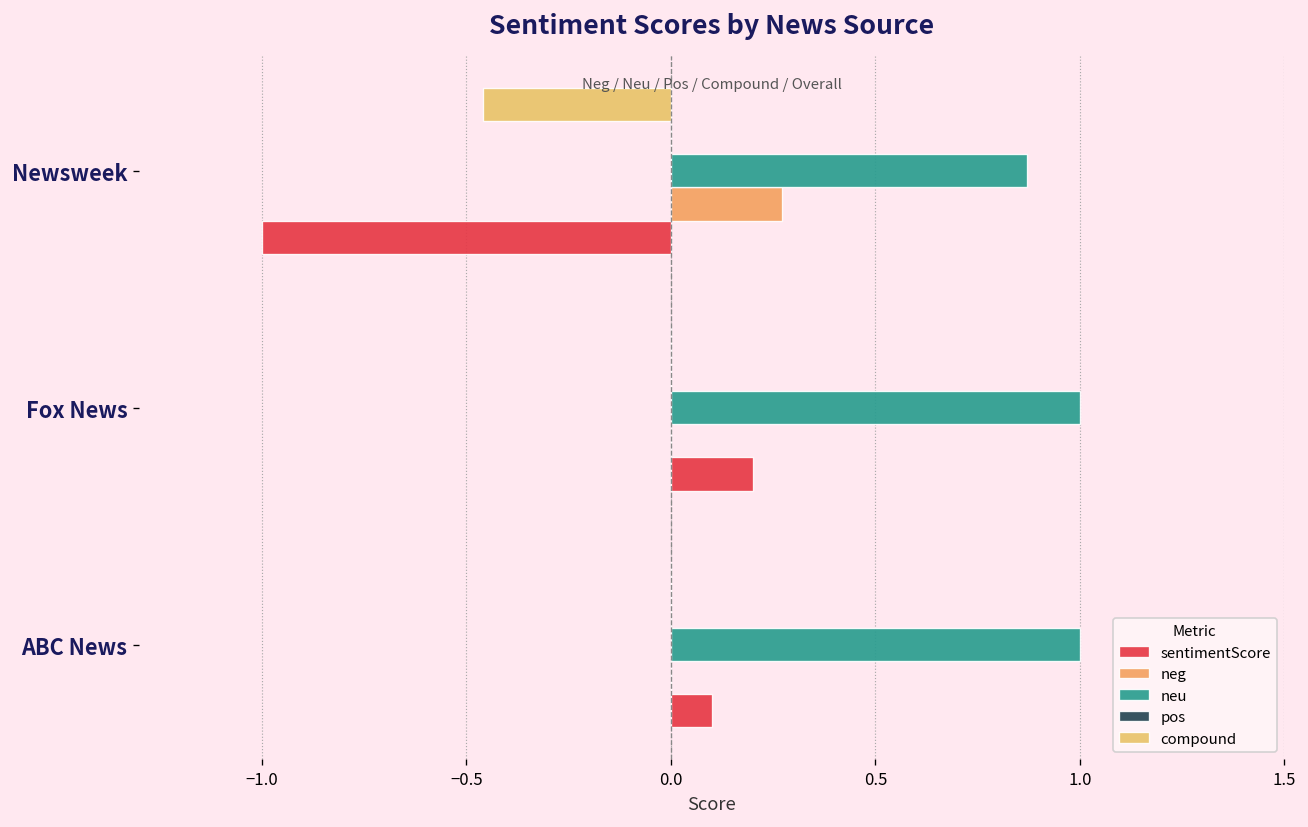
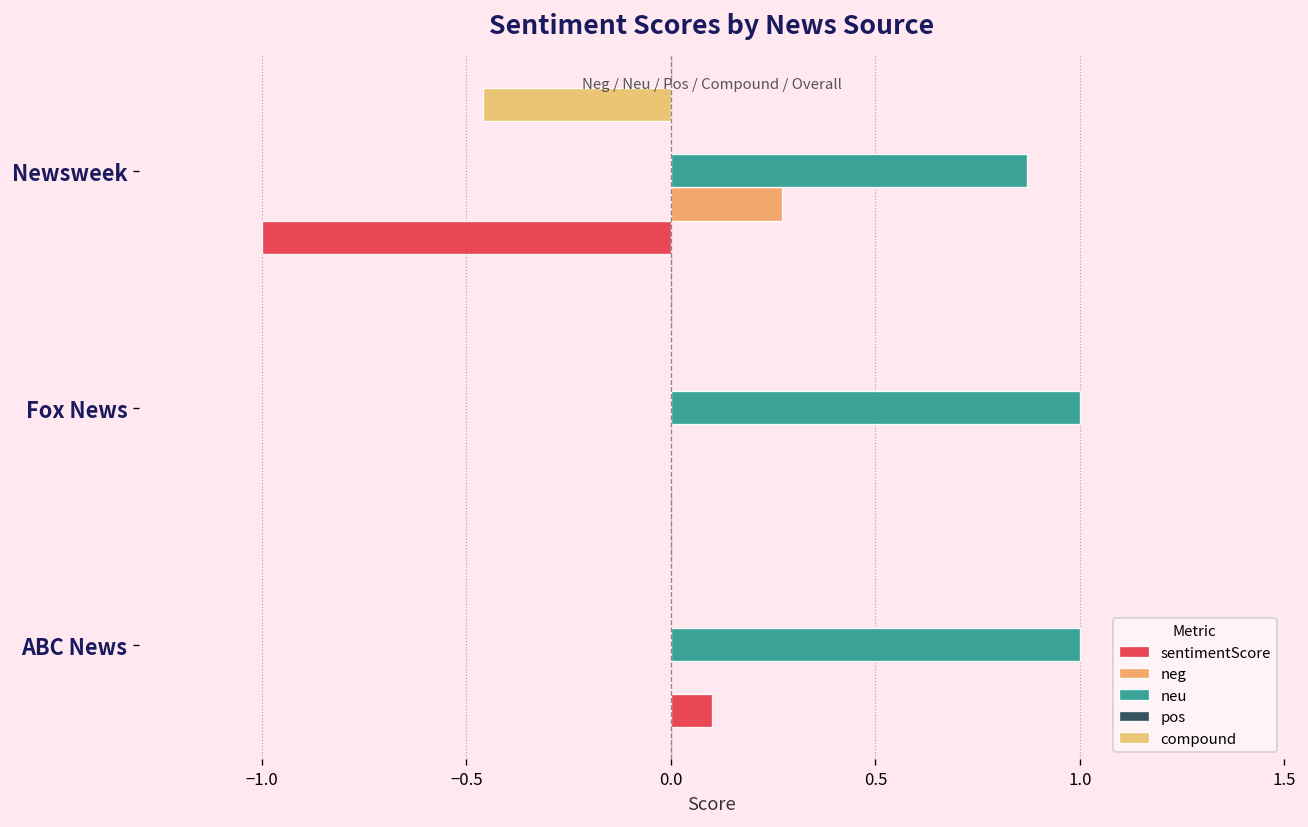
  {
    "sentimentScore": {
      "Newsweek": -1.0,
-     "Fox News": 0.2,
+     "Fox News": 0.0,
      "ABC News": 0.1
    },
    "neu": {
      "Newsweek": 0.87,
      "Fox News": 1.0,
      "ABC News": 1.0
    },
    "pos": {
      "Newsweek": 0.0,
      "Fox News": 0.0,
      "ABC News": 0.0
    }
  }
